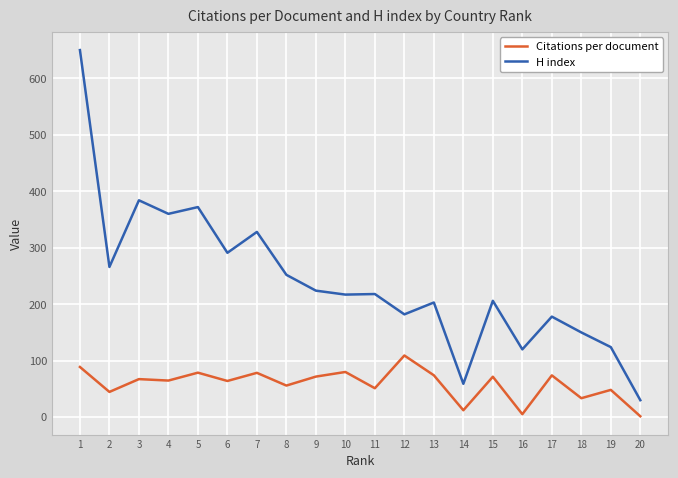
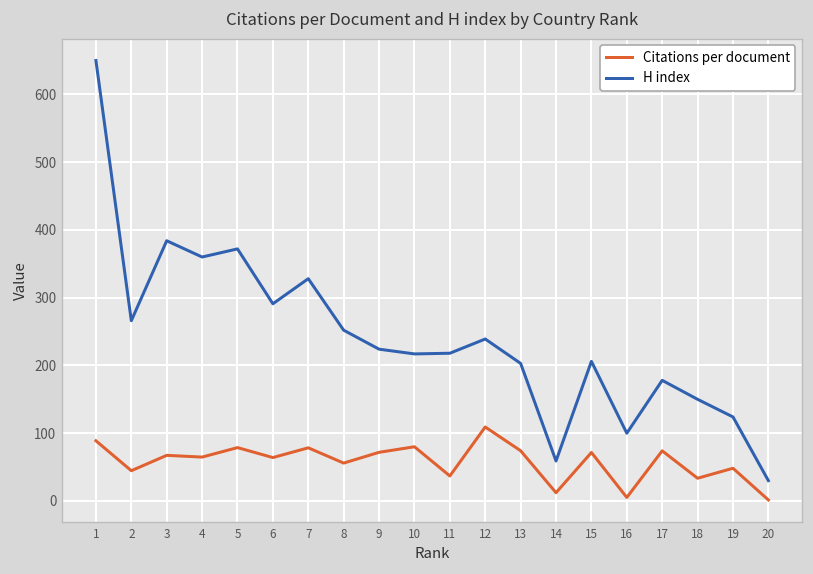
  {
    "Citations per document": {
      "1": 90,
      "2": 40,
      "3": 70,
      "4": 60,
      "5": 80,
      "6": 60,
      "7": 80,
      "8": 60,
      "9": 70,
      "10": 80,
-     "11": 50,
+     "11": 40,
      "12": 110,
      "13": 70,
      "14": 10,
      "15": 70,
      "16": 10,
      "17": 70,
      "18": 30,
      "19": 50,
      "20": 0
    },
    "H index": {
      "1": 650,
      "2": 270,
      "3": 380,
      "4": 360,
      "5": 370,
      "6": 290,
      "7": 330,
      "8": 250,
      "9": 220,
      "10": 220,
      "11": 220,
-     "12": 180,
+     "12": 240,
      "13": 200,
      "14": 60,
      "15": 210,
-     "16": 120,
+     "16": 100,
      "17": 180,
      "18": 150,
      "19": 120,
      "20": 30
    }
  }
